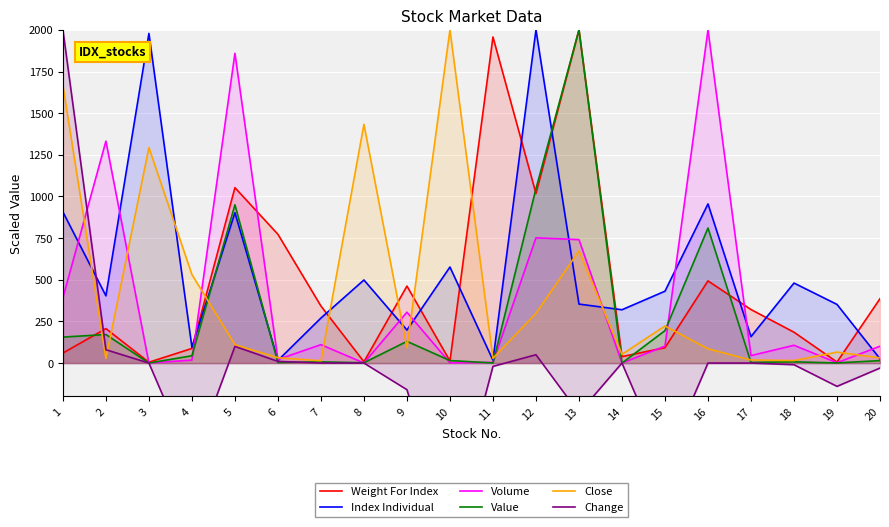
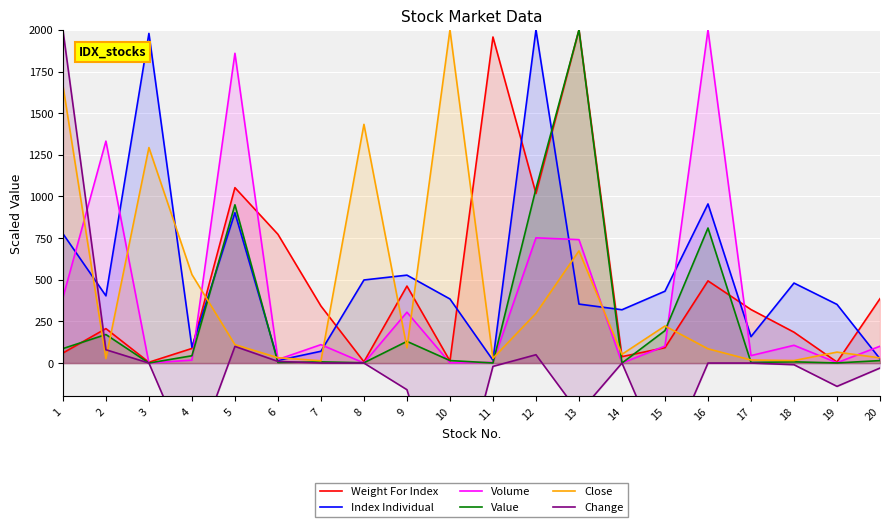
  {
    "Weight For Index": {
      "1": 60,
      "2": 210,
      "5": 1050,
      "6": 770,
      "7": 340,
      "9": 460,
      "11": 1960,
      "12": 1020,
      "16": 490,
      "17": 320,
      "18": 190,
      "20": 390
    },
    "Index Individual": {
-     "1": 910,
+     "1": 780,
      "2": 400,
      "3": 1980,
      "5": 900,
-     "7": 270,
+     "7": 70,
      "8": 500,
-     "9": 200,
-     "10": 580,
+     "9": 530,
+     "10": 380,
      "12": 2000,
      "13": 350,
      "14": 320,
      "15": 430,
      "16": 960,
      "17": 160,
      "18": 480,
      "19": 350
    },
    "Volume": {
      "1": 390,
      "2": 1330,
      "4": 20,
      "5": 1860,
      "7": 110,
      "9": 310,
      "12": 750,
      "13": 740,
      "16": 2000,
      "17": 40,
      "18": 110,
      "20": 100
    },
    "Value": {
-     "1": 160,
+     "1": 90,
      "2": 170,
      "4": 40,
      "5": 950,
      "9": 130,
      "12": 1050,
      "15": 190,
      "16": 810
    },
    "Close": {
      "1": 1670,
      "2": 30,
      "3": 1290,
      "4": 530,
      "8": 1430,
      "9": 90,
      "10": 2000,
      "12": 300,
      "13": 670,
      "15": 220,
      "16": 90,
      "19": 70
    }
  }
